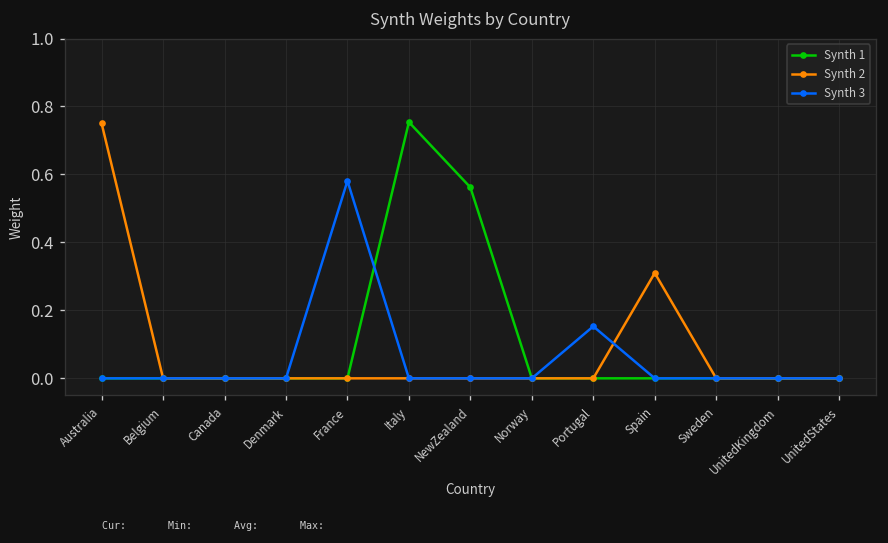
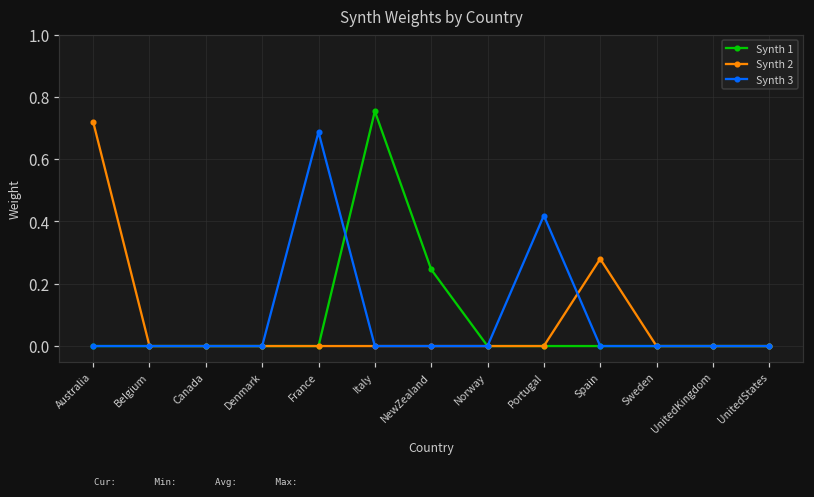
  {
    "Synth 1": {
      "Italy": 0.75,
-     "NewZealand": 0.56
+     "NewZealand": 0.25
    },
    "Synth 2": {
-     "Australia": 0.75,
-     "Spain": 0.31
+     "Australia": 0.72,
+     "Spain": 0.28
    },
    "Synth 3": {
-     "France": 0.58,
-     "Portugal": 0.15
+     "France": 0.69,
+     "Portugal": 0.42
    }
  }
